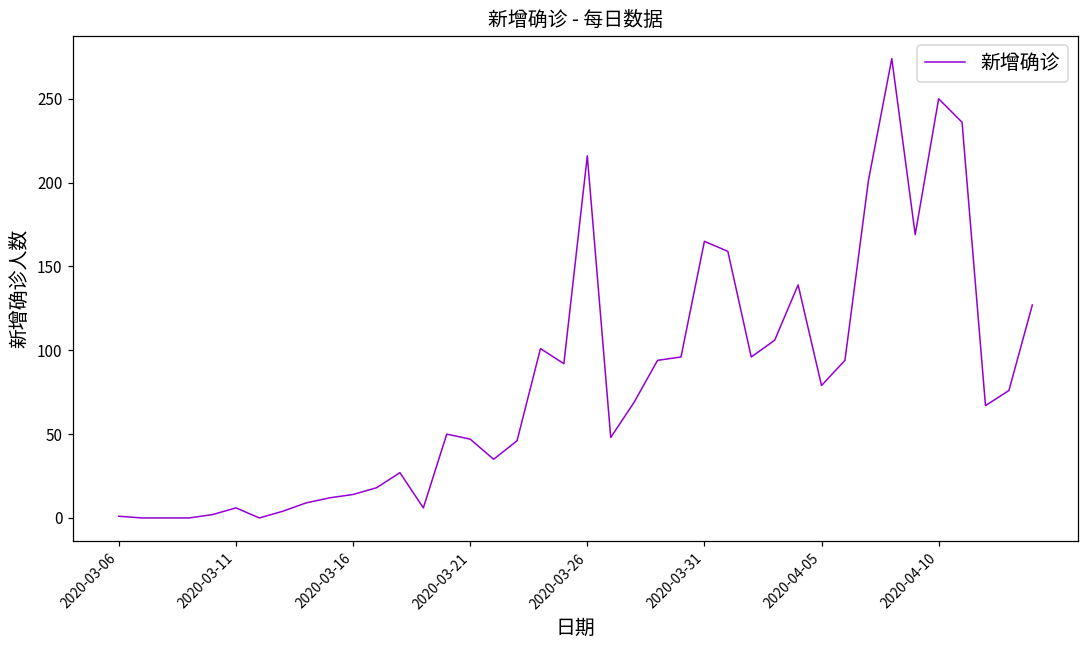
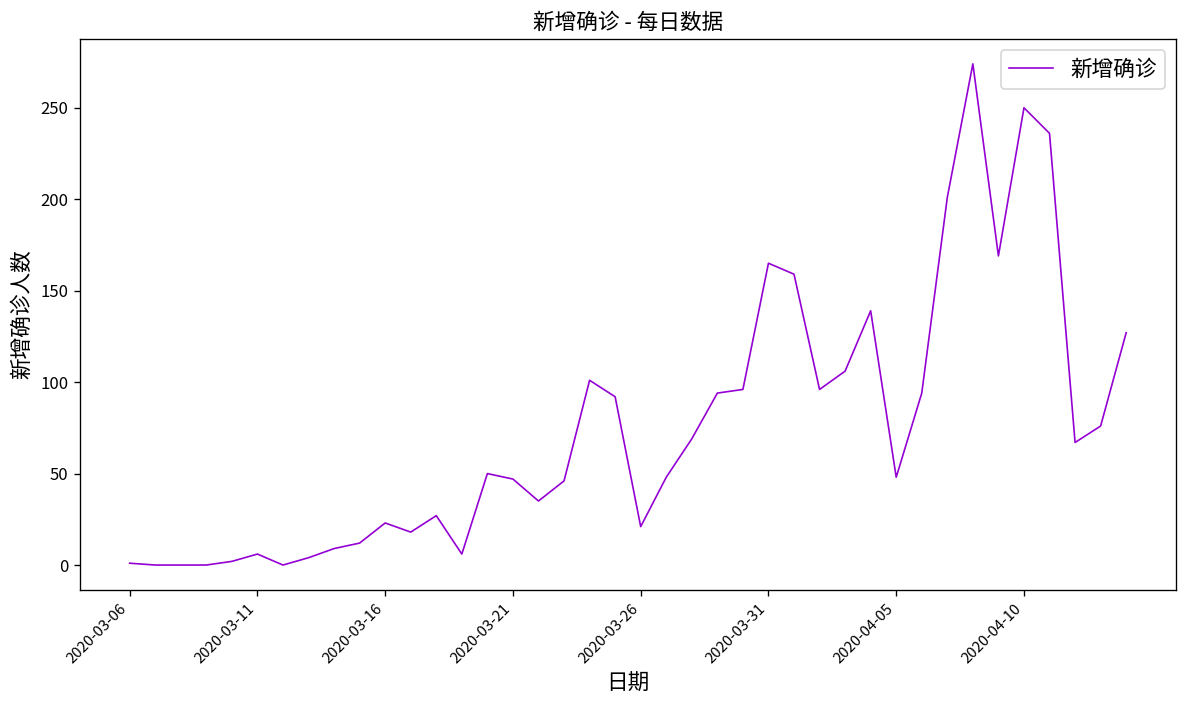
  {
    "2020-03-06": 1,
    "2020-03-11": 6,
-   "2020-03-16": 14,
+   "2020-03-16": 23,
    "2020-03-21": 47,
-   "2020-03-26": 216,
+   "2020-03-26": 21,
    "2020-03-31": 165,
-   "2020-04-05": 79,
+   "2020-04-05": 48,
    "2020-04-10": 250
  }
